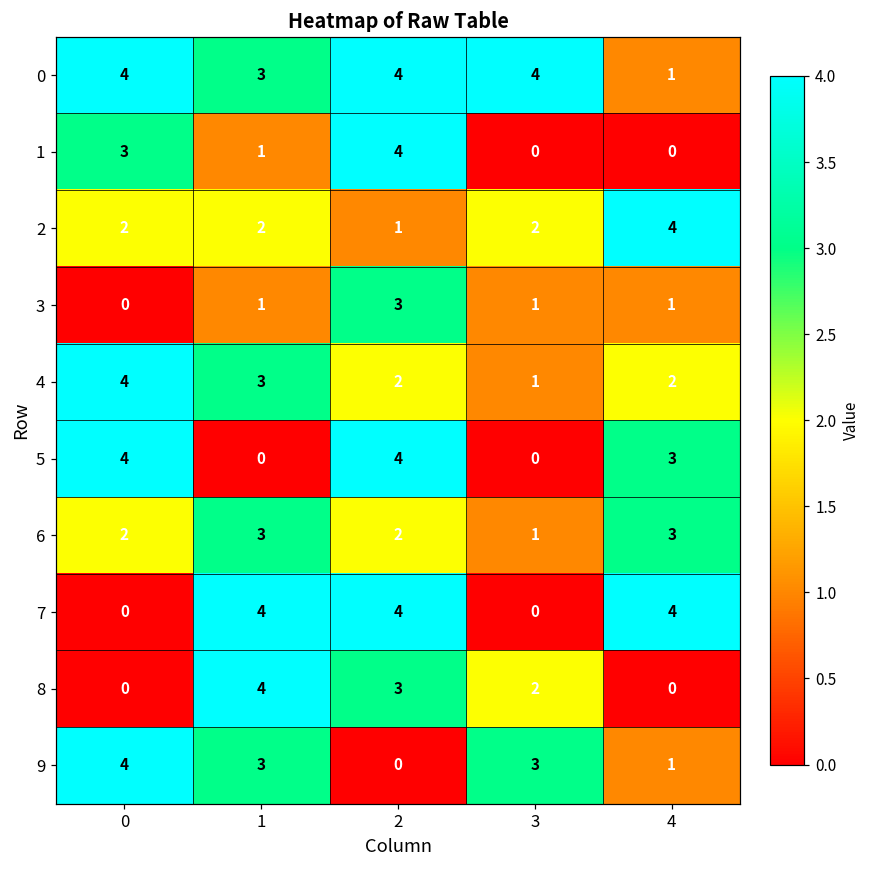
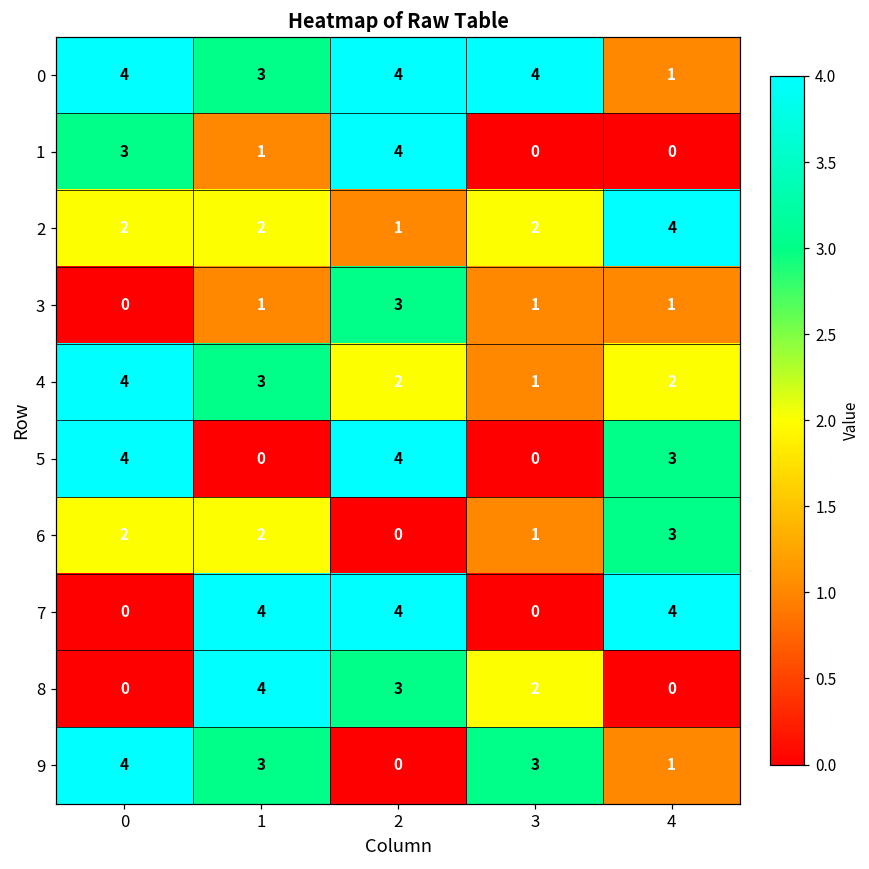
  {
    "0": {
      "0": 4,
      "1": 3,
      "2": 4,
      "3": 4,
      "4": 1
    },
    "1": {
      "0": 3,
      "1": 1,
      "2": 4,
      "3": 0,
      "4": 0
    },
    "2": {
      "0": 2,
      "1": 2,
      "2": 1,
      "3": 2,
      "4": 4
    },
    "3": {
      "0": 0,
      "1": 1,
      "2": 3,
      "3": 1,
      "4": 1
    },
    "4": {
      "0": 4,
      "1": 3,
      "2": 2,
      "3": 1,
      "4": 2
    },
    "5": {
      "0": 4,
      "1": 0,
      "2": 4,
      "3": 0,
      "4": 3
    },
    "6": {
      "0": 2,
-     "1": 3,
-     "2": 2,
+     "1": 2,
+     "2": 0,
      "3": 1,
      "4": 3
    },
    "7": {
      "0": 0,
      "1": 4,
      "2": 4,
      "3": 0,
      "4": 4
    },
    "8": {
      "0": 0,
      "1": 4,
      "2": 3,
      "3": 2,
      "4": 0
    },
    "9": {
      "0": 4,
      "1": 3,
      "2": 0,
      "3": 3,
      "4": 1
    }
  }
